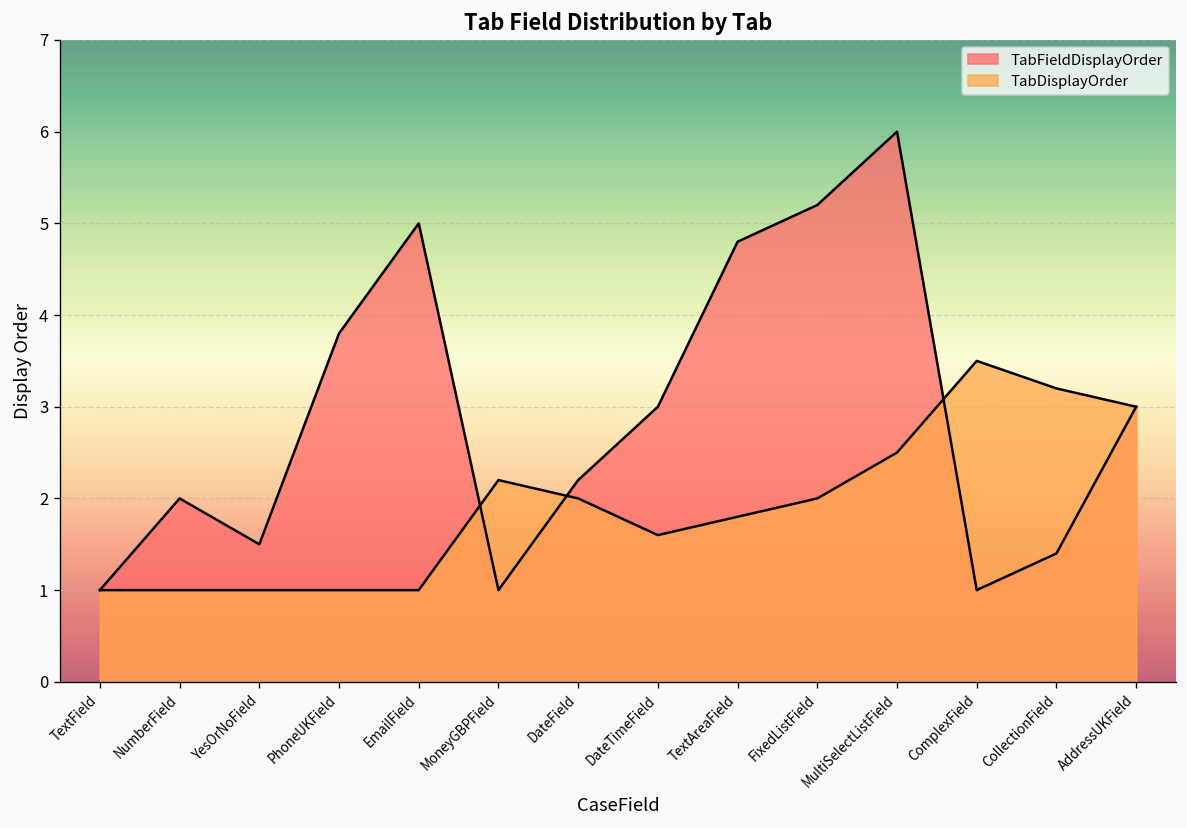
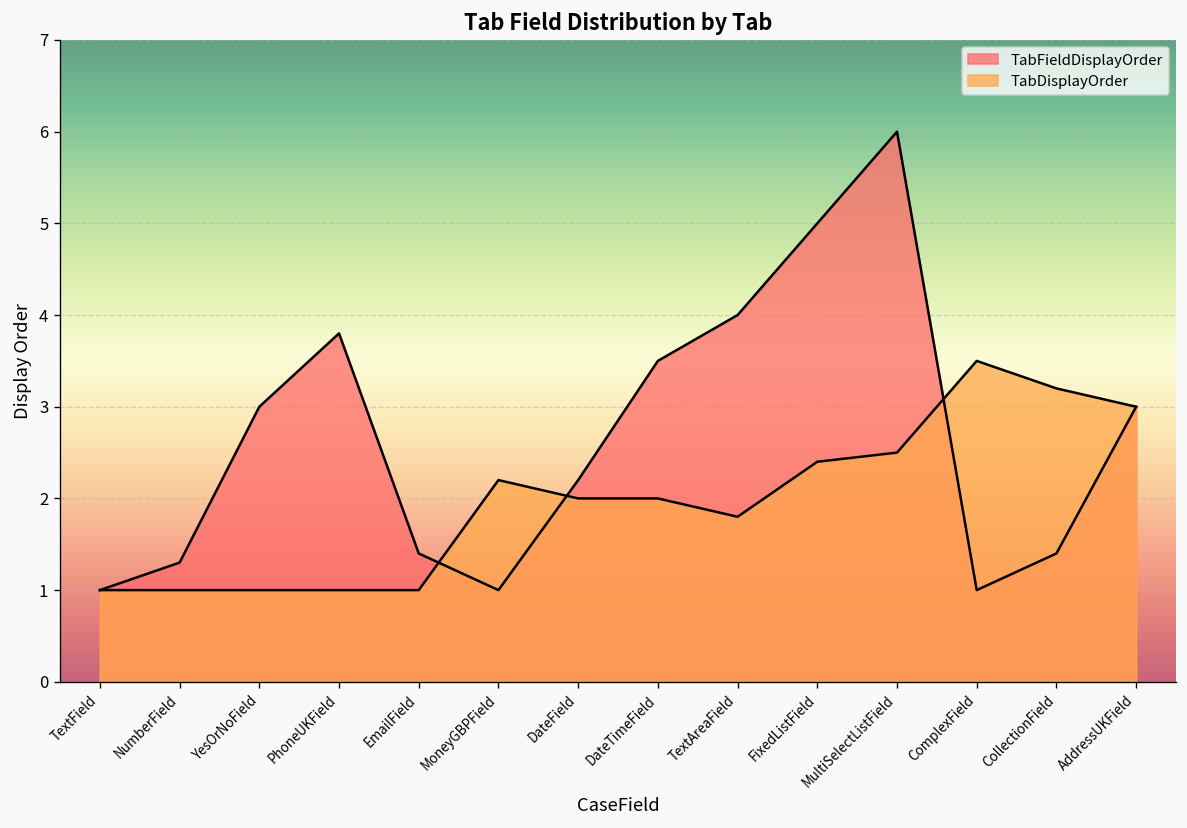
  {
    "TabFieldDisplayOrder": {
-     "NumberField": 2.0,
-     "YesOrNoField": 1.5,
+     "NumberField": 1.3,
+     "YesOrNoField": 3.0,
      "PhoneUKField": 3.8,
-     "EmailField": 5.0,
+     "EmailField": 1.4,
      "MoneyGBPField": 1.0,
      "DateField": 2.2,
-     "DateTimeField": 3.0,
-     "TextAreaField": 4.8,
-     "FixedListField": 5.2,
+     "DateTimeField": 3.5,
+     "TextAreaField": 4.0,
+     "FixedListField": 5.0,
      "MultiSelectListField": 6.0,
      "ComplexField": 1.0,
      "CollectionField": 1.4
    },
    "TabDisplayOrder": {
      "NumberField": 1.0,
      "YesOrNoField": 1.0,
      "PhoneUKField": 1.0,
      "EmailField": 1.0,
      "MoneyGBPField": 2.2,
      "DateField": 2.0,
-     "DateTimeField": 1.6,
+     "DateTimeField": 2.0,
      "TextAreaField": 1.8,
-     "FixedListField": 2.0,
+     "FixedListField": 2.4,
      "MultiSelectListField": 2.5,
      "ComplexField": 3.5,
      "CollectionField": 3.2
    }
  }
